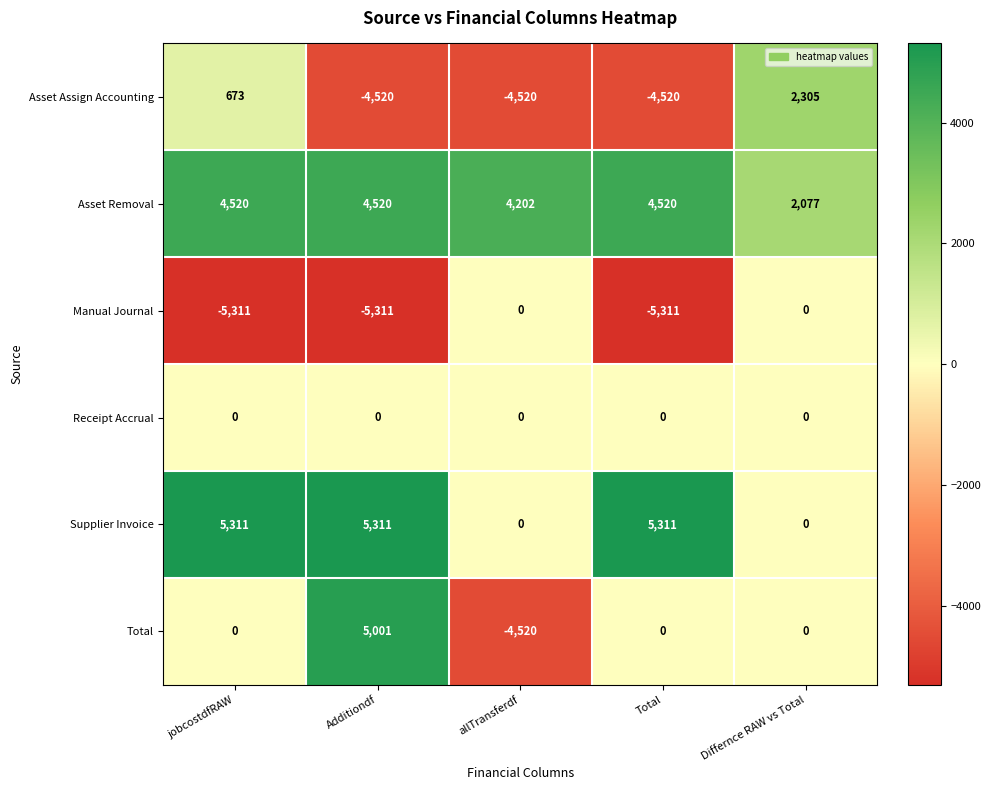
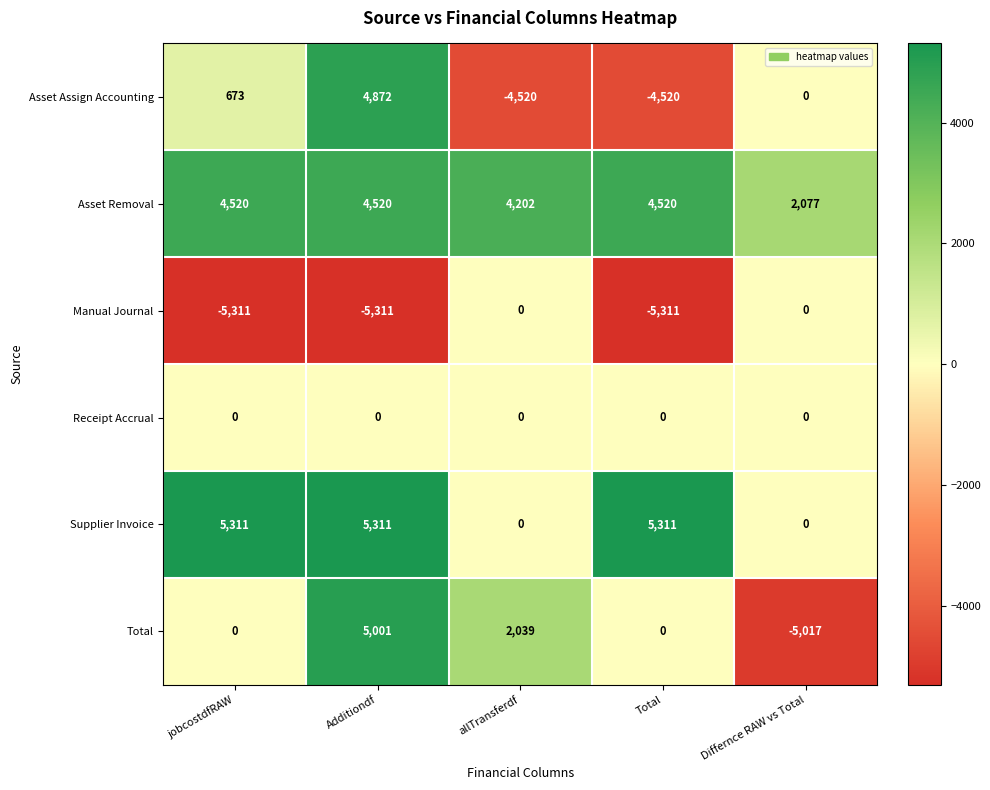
  {
    "Asset Assign Accounting": {
      "jobcostdfRAW": "673",
-     "Additiondf": "-4,520",
+     "Additiondf": "4,872",
      "allTransferdf": "-4,520",
      "Total": "-4,520",
-     "Differnce RAW vs Total": "2,305"
+     "Differnce RAW vs Total": "0"
    },
    "Asset Removal": {
      "jobcostdfRAW": "4,520",
      "Additiondf": "4,520",
      "allTransferdf": "4,202",
      "Total": "4,520",
      "Differnce RAW vs Total": "2,077"
    },
    "Manual Journal": {
      "jobcostdfRAW": "-5,311",
      "Additiondf": "-5,311",
      "allTransferdf": "0",
      "Total": "-5,311",
      "Differnce RAW vs Total": "0"
    },
    "Receipt Accrual": {
      "jobcostdfRAW": "0",
      "Additiondf": "0",
      "allTransferdf": "0",
      "Total": "0",
      "Differnce RAW vs Total": "0"
    },
    "Supplier Invoice": {
      "jobcostdfRAW": "5,311",
      "Additiondf": "5,311",
      "allTransferdf": "0",
      "Total": "5,311",
      "Differnce RAW vs Total": "0"
    },
    "Total": {
      "jobcostdfRAW": "0",
      "Additiondf": "5,001",
-     "allTransferdf": "-4,520",
+     "allTransferdf": "2,039",
      "Total": "0",
-     "Differnce RAW vs Total": "0"
+     "Differnce RAW vs Total": "-5,017"
    }
  }
